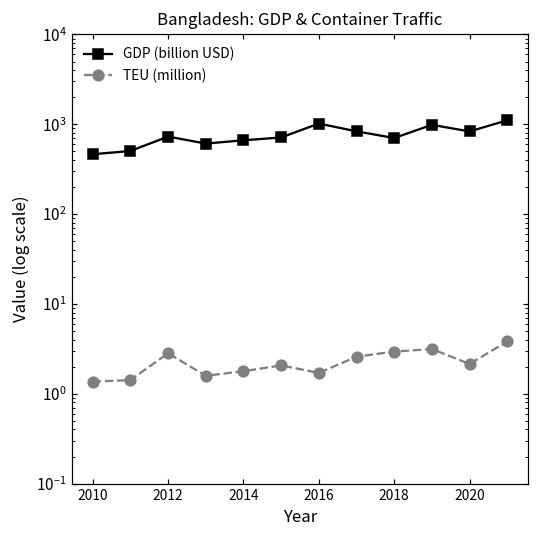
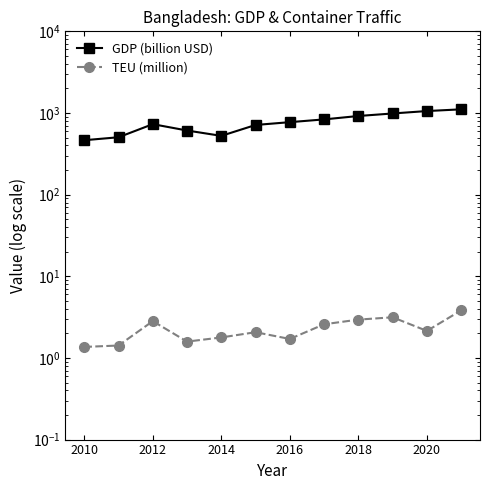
  {
    "GDP (billion USD)": {
      "2010": 500,
      "2012": 700,
-     "2014": 700,
-     "2016": 1000,
-     "2018": 700,
-     "2020": 800
+     "2014": 500,
+     "2016": 800,
+     "2018": 900,
+     "2020": 1100
    },
    "TEU (million)": {
      "2010": 1.4,
      "2012": 3,
      "2014": 1.8,
      "2016": 1.7,
      "2018": 3,
      "2020": 2
    }
  }
